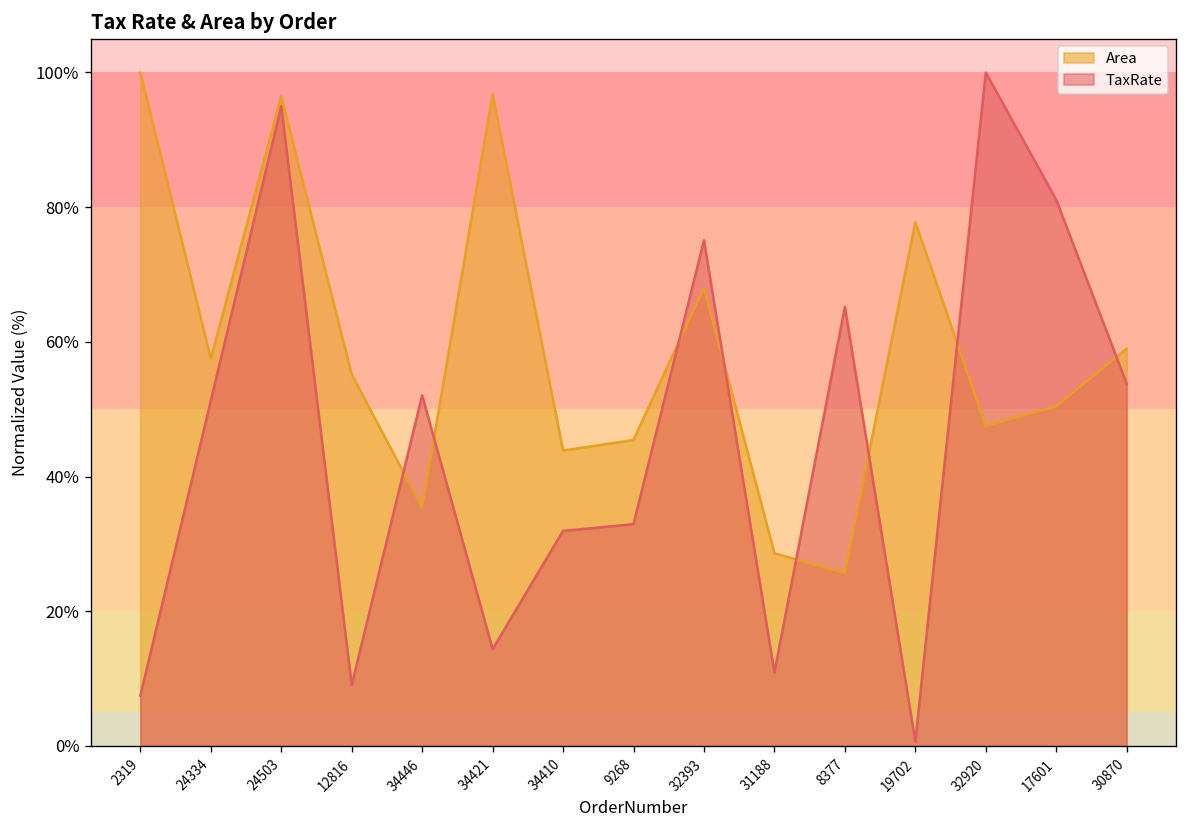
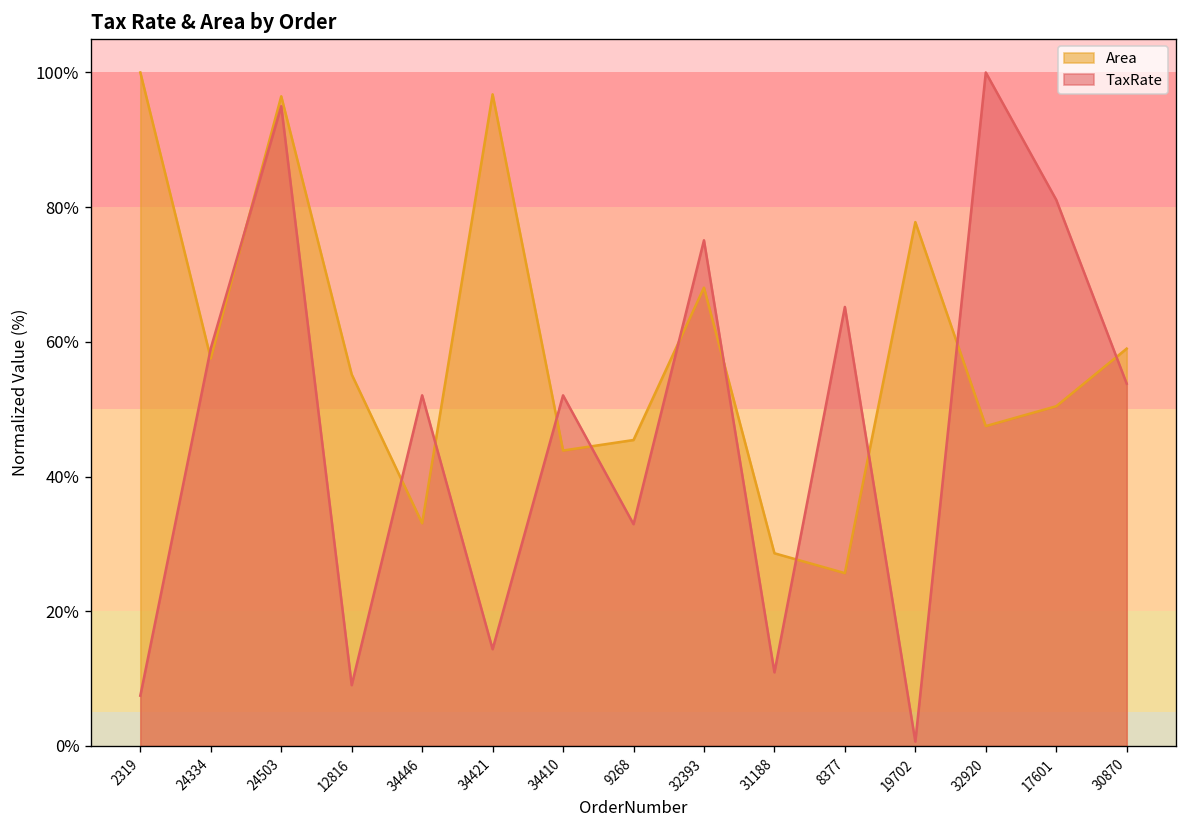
  {
    "Area": {
      "2319": "100%",
      "24334": "58%",
      "24503": "96%",
      "12816": "55%",
-     "34446": "35%",
+     "34446": "33%",
      "34421": "97%",
      "34410": "44%",
      "9268": "45%",
      "32393": "68%",
      "31188": "29%",
      "8377": "26%",
      "19702": "78%",
      "32920": "47%",
      "17601": "50%",
      "30870": "59%"
    },
    "TaxRate": {
      "2319": "7%",
-     "24334": "51%",
+     "24334": "59%",
      "24503": "95%",
      "12816": "9%",
      "34446": "52%",
      "34421": "14%",
-     "34410": "32%",
+     "34410": "52%",
      "9268": "33%",
      "32393": "75%",
      "31188": "11%",
      "8377": "65%",
      "19702": "1%",
      "32920": "100%",
      "17601": "81%",
      "30870": "54%"
    }
  }
